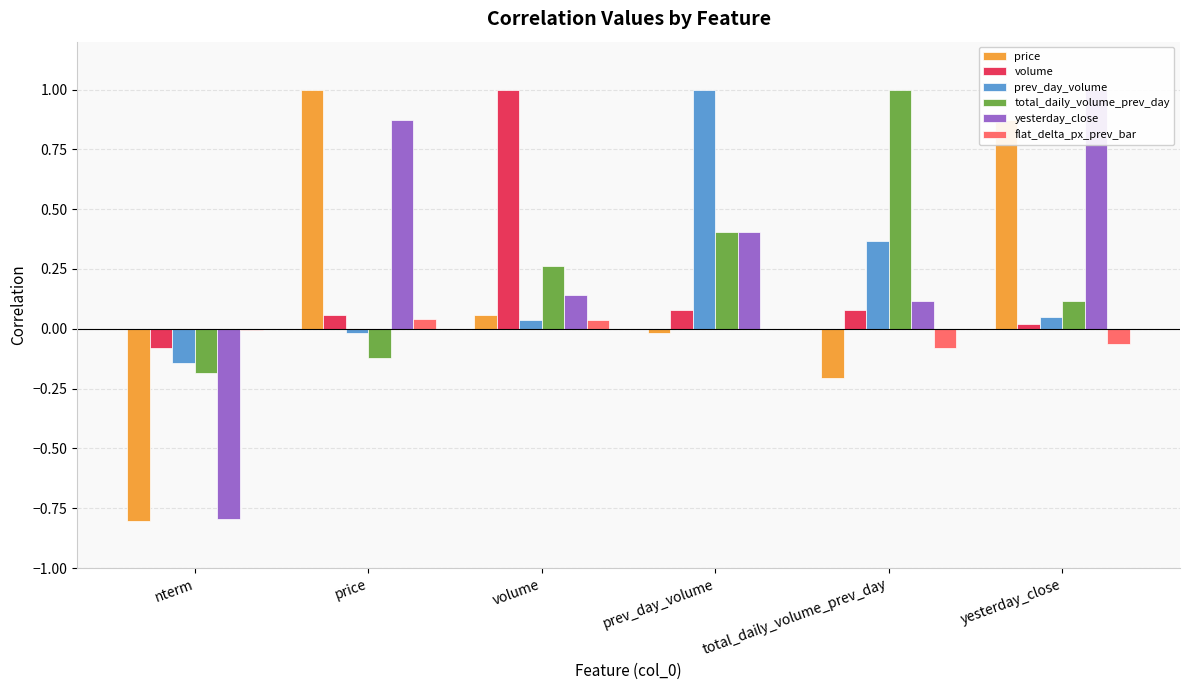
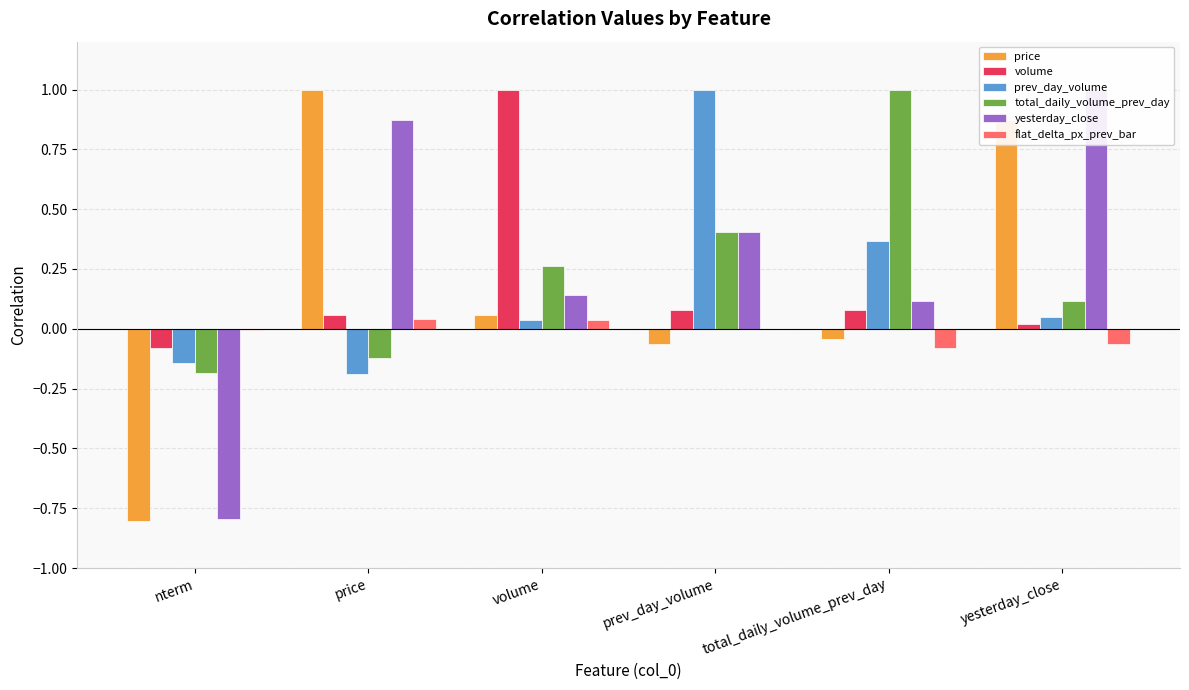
  {
    "price": {
      "nterm": -0.80,
      "price": 1.00,
      "volume": 0.06,
-     "prev_day_volume": -0.02,
-     "total_daily_volume_prev_day": -0.21
+     "prev_day_volume": -0.06,
+     "total_daily_volume_prev_day": -0.04
    },
    "prev_day_volume": {
      "nterm": -0.15,
-     "price": -0.02,
+     "price": -0.19,
      "volume": 0.04,
      "prev_day_volume": 1.00,
      "total_daily_volume_prev_day": 0.37,
      "yesterday_close": 0.05
    },
    "total_daily_volume_prev_day": {
      "nterm": -0.18,
      "price": -0.12,
      "volume": 0.26,
      "prev_day_volume": 0.40,
      "total_daily_volume_prev_day": 1.00,
      "yesterday_close": 0.12
    },
    "yesterday_close": {
      "nterm": -0.79,
      "price": 0.87,
      "volume": 0.14,
      "prev_day_volume": 0.41,
      "total_daily_volume_prev_day": 0.12
    }
  }
